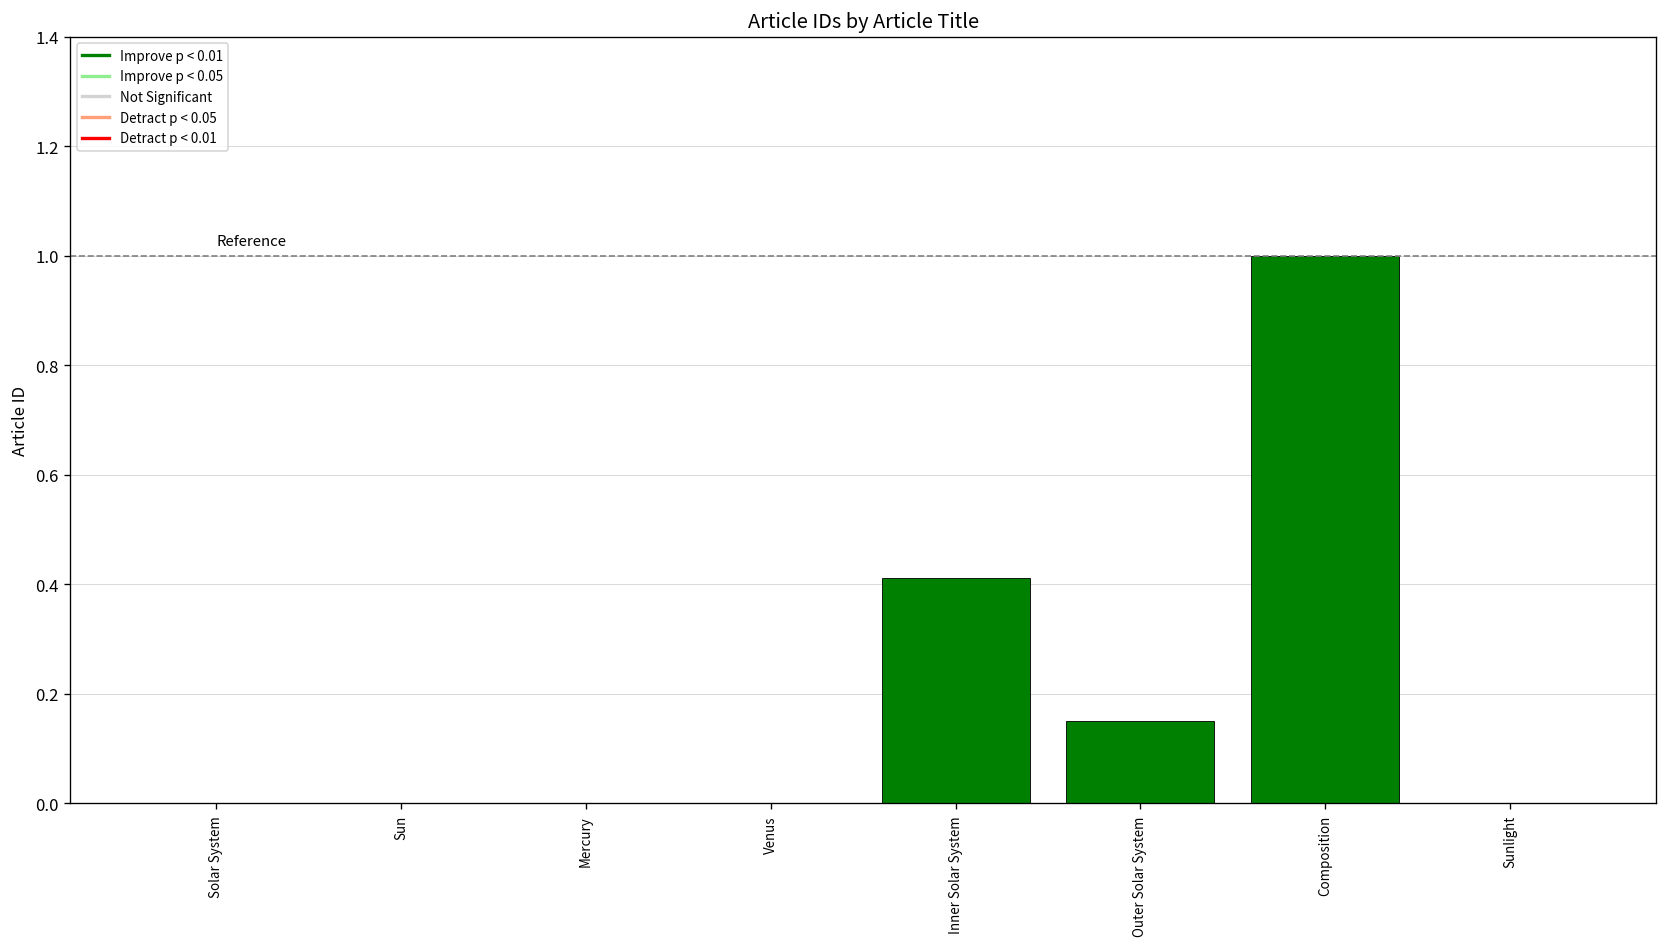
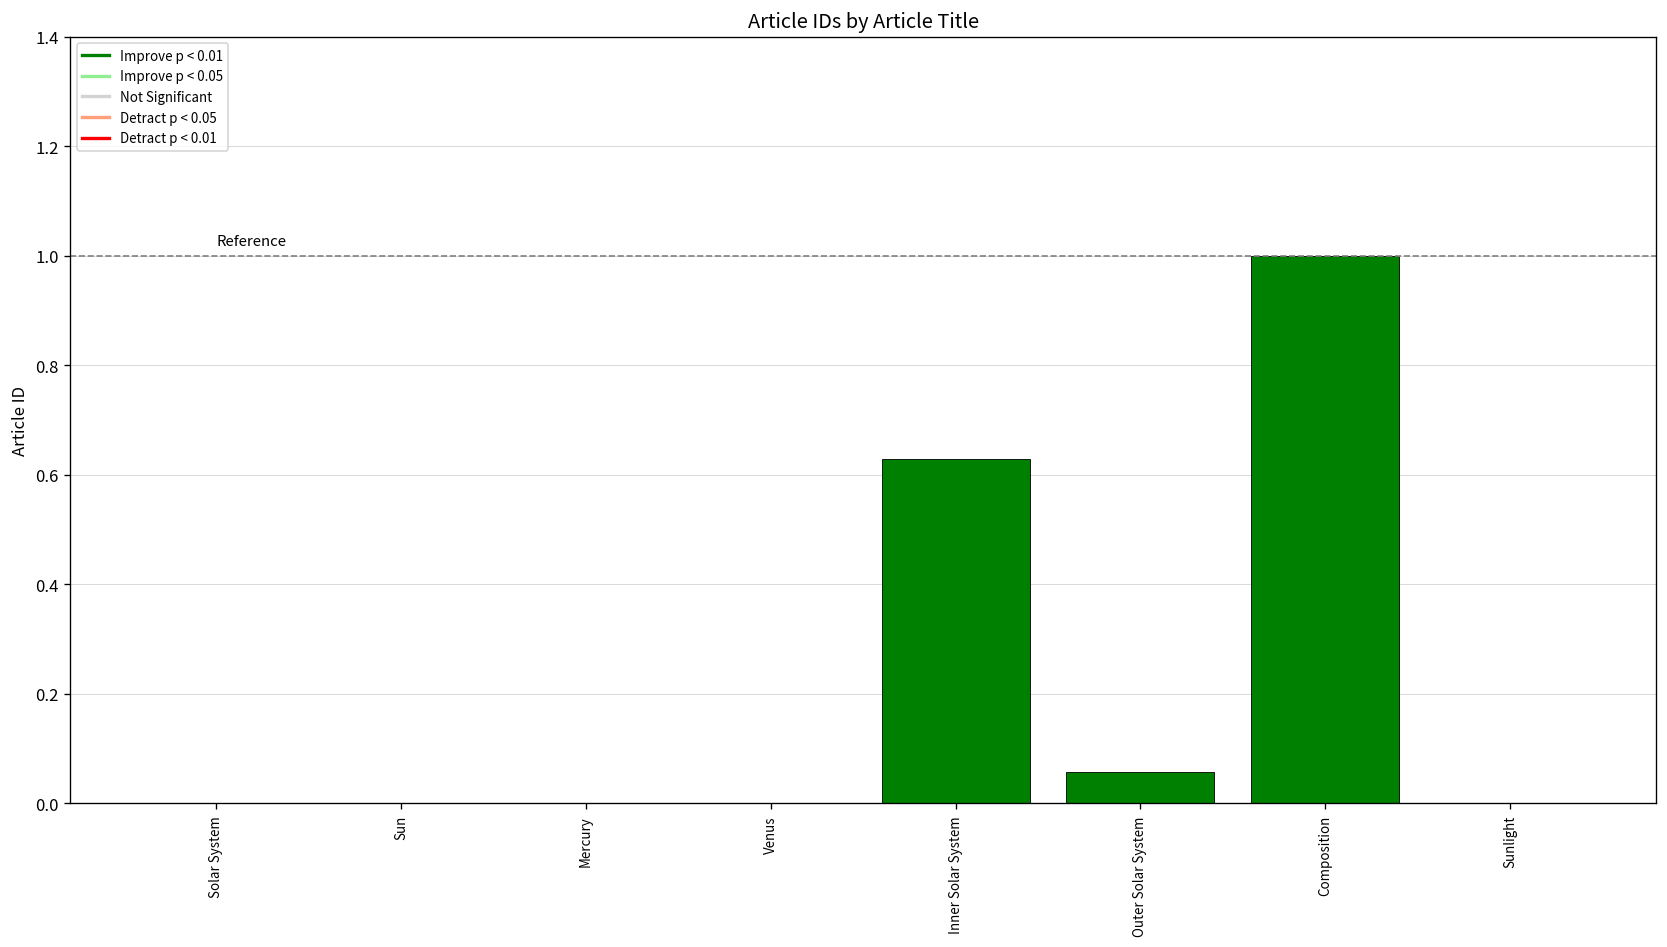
  {
-   "Inner Solar System": 0.41,
-   "Outer Solar System": 0.15,
+   "Inner Solar System": 0.63,
+   "Outer Solar System": 0.06,
    "Composition": 1.00
  }
